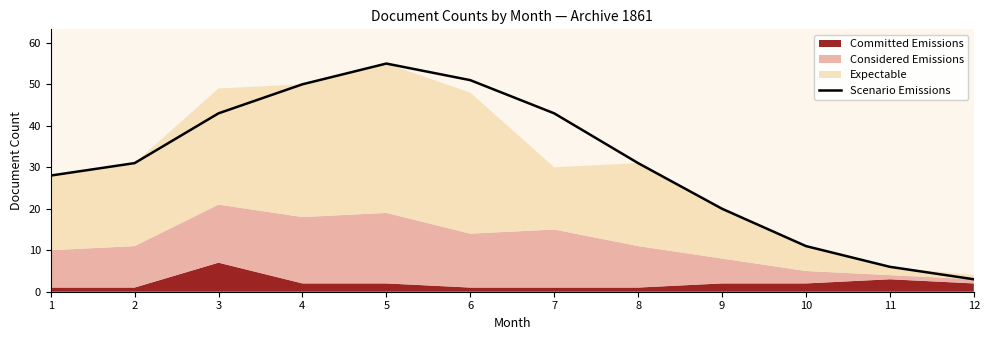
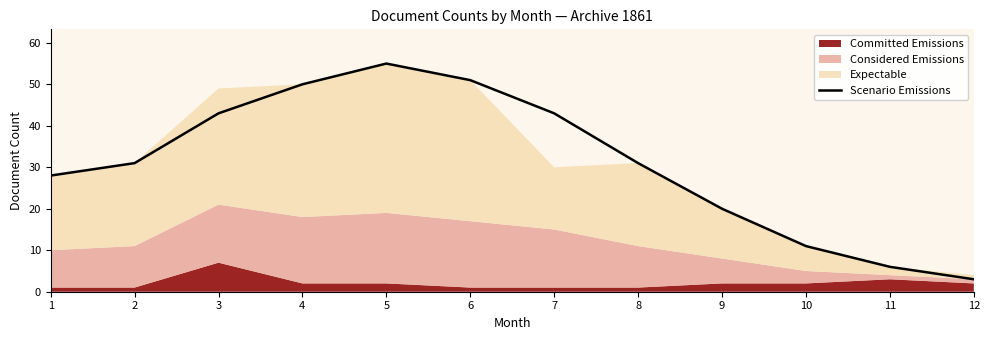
  {
    "Committed Emissions": {
      "1": 1,
      "2": 1,
      "3": 7,
      "4": 2,
      "5": 2,
      "6": 1,
      "7": 1,
      "8": 1,
      "9": 2,
      "10": 2,
      "11": 3,
      "12": 2
    },
    "Scenario Emissions": {
      "3": 43,
      "7": 43
    },
    "Considered Emissions": {
      "1": 9,
      "2": 10,
      "3": 14,
      "4": 16,
      "5": 17,
-     "6": 13,
+     "6": 16,
      "7": 14,
      "8": 10,
      "9": 6,
      "10": 3,
      "11": 1
    },
    "Expectable": {
      "3": 28,
      "7": 15,
      "12": 1
    }
  }
